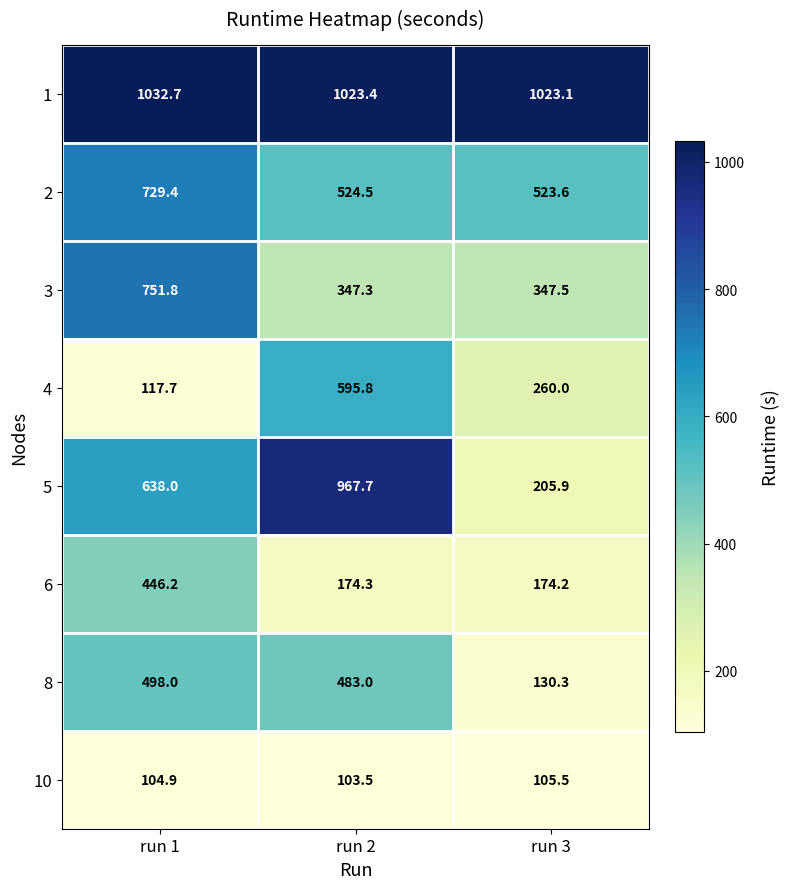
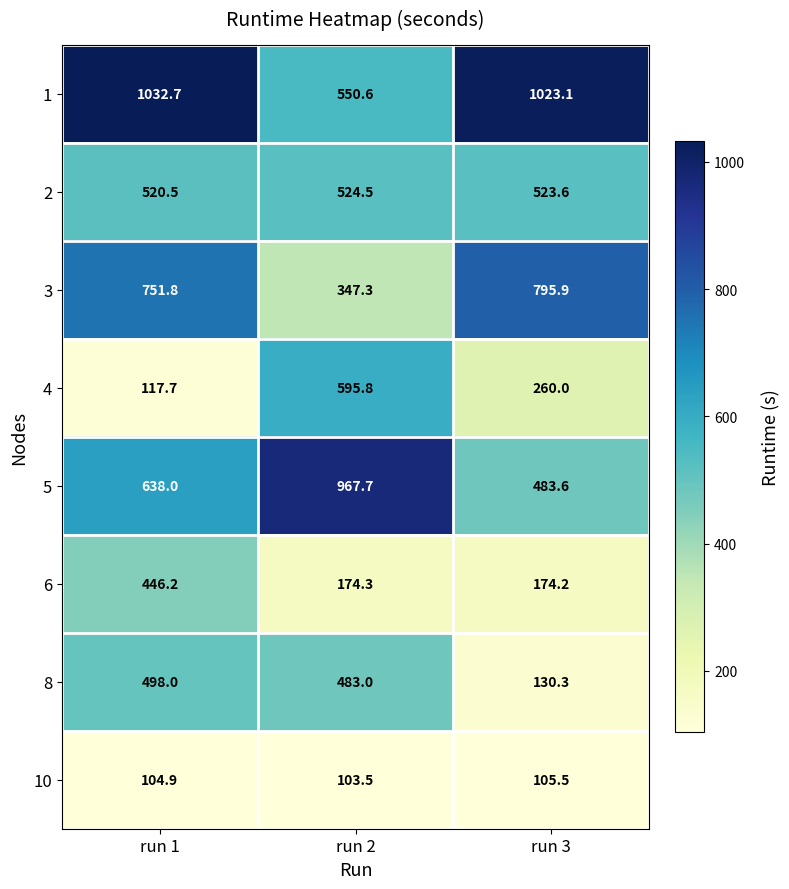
  {
    "1": {
      "run 1": 1032.7,
-     "run 2": 1023.4,
+     "run 2": 550.6,
      "run 3": 1023.1
    },
    "2": {
-     "run 1": 729.4,
+     "run 1": 520.5,
      "run 2": 524.5,
      "run 3": 523.6
    },
    "3": {
      "run 1": 751.8,
      "run 2": 347.3,
-     "run 3": 347.5
+     "run 3": 795.9
    },
    "4": {
      "run 1": 117.7,
      "run 2": 595.8,
      "run 3": 260.0
    },
    "5": {
      "run 1": 638.0,
      "run 2": 967.7,
-     "run 3": 205.9
+     "run 3": 483.6
    },
    "6": {
      "run 1": 446.2,
      "run 2": 174.3,
      "run 3": 174.2
    },
    "8": {
      "run 1": 498.0,
      "run 2": 483.0,
      "run 3": 130.3
    },
    "10": {
      "run 1": 104.9,
      "run 2": 103.5,
      "run 3": 105.5
    }
  }
